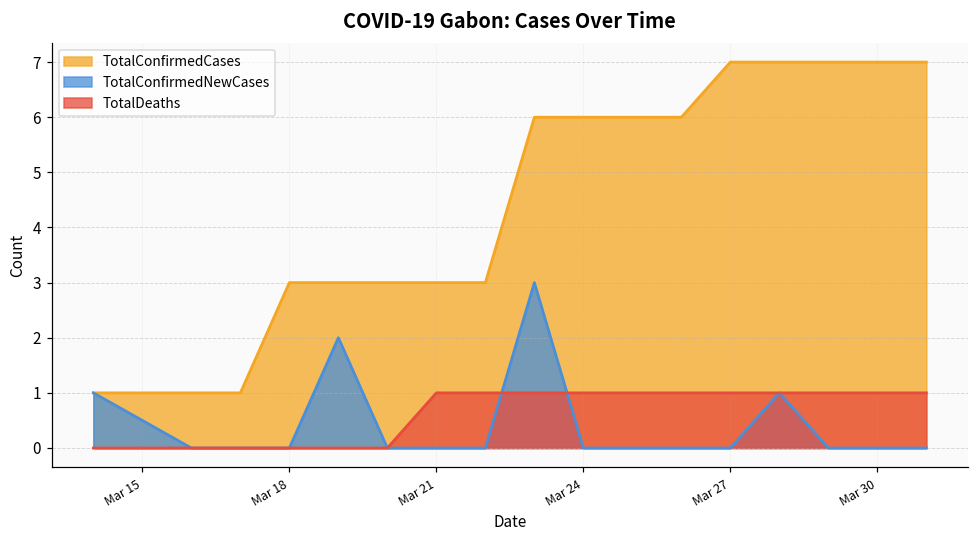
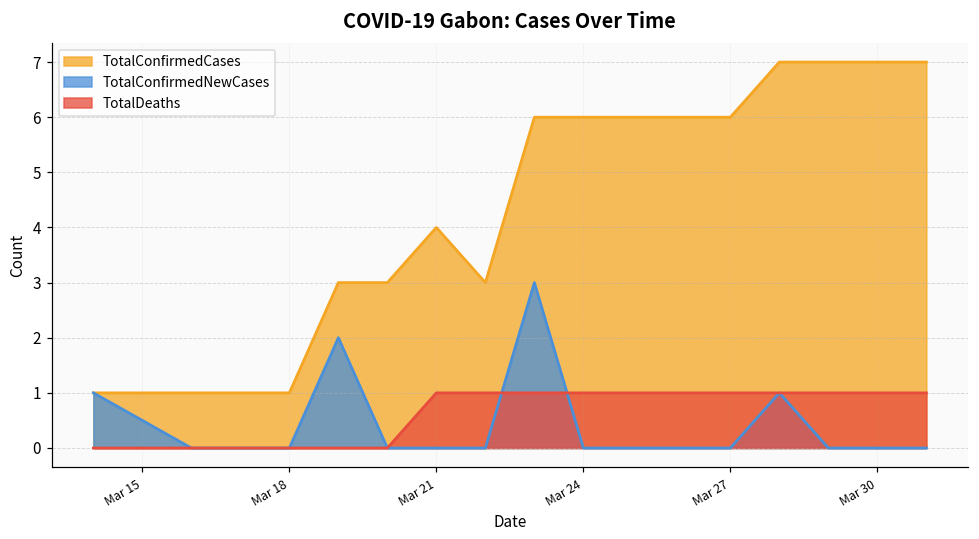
  {
    "TotalConfirmedCases": {
-     "Mar 18": 3,
-     "Mar 21": 3,
+     "Mar 18": 1,
+     "Mar 21": 4,
      "Mar 24": 6,
-     "Mar 27": 7,
+     "Mar 27": 6,
      "Mar 30": 7
    },
    "TotalConfirmedNewCases": {
      "Mar 21": 0,
      "Mar 24": 0,
      "Mar 27": 0,
      "Mar 30": 0
    },
    "TotalDeaths": {
      "Mar 21": 1,
      "Mar 24": 1,
      "Mar 27": 1,
      "Mar 30": 1
    }
  }
